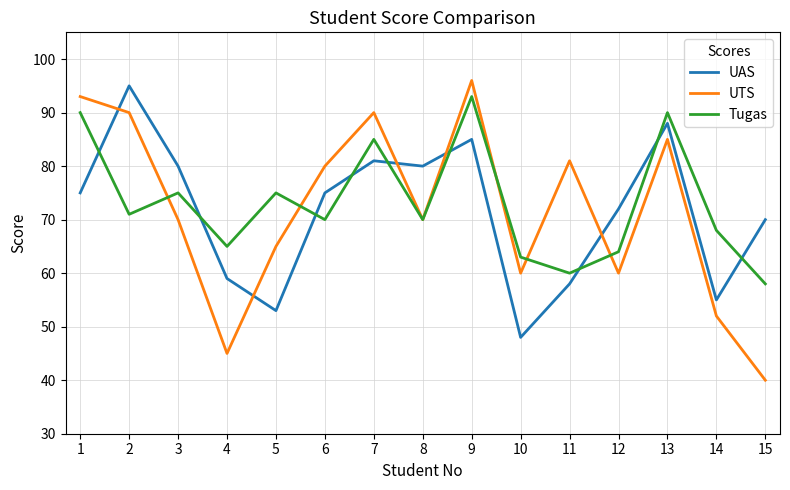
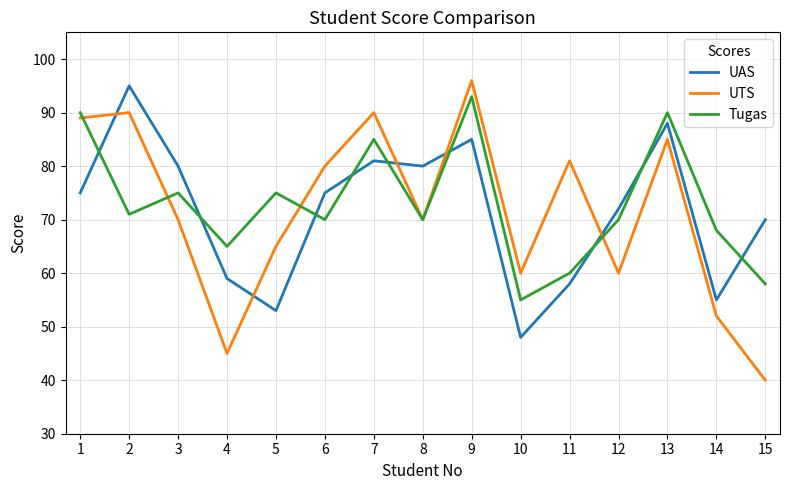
  {
    "UAS": {
      "1": 75,
      "2": 95,
      "3": 80,
      "4": 59,
      "5": 53,
      "6": 75,
      "7": 81,
      "8": 80,
      "9": 85,
      "10": 48,
      "11": 58,
      "12": 72,
      "13": 88,
      "14": 55,
      "15": 70
    },
    "UTS": {
-     "1": 93,
+     "1": 89,
      "2": 90,
      "3": 70,
      "4": 45,
      "5": 65,
      "6": 80,
      "7": 90,
      "9": 96,
      "10": 60,
      "11": 81,
      "12": 60,
      "13": 85,
      "14": 52,
      "15": 40
    },
    "Tugas": {
      "1": 90,
      "2": 71,
      "3": 75,
      "4": 65,
      "5": 75,
      "6": 70,
      "7": 85,
      "9": 93,
-     "10": 63,
+     "10": 55,
      "11": 60,
-     "12": 64,
+     "12": 70,
      "13": 90,
      "14": 68,
      "15": 58
    }
  }
